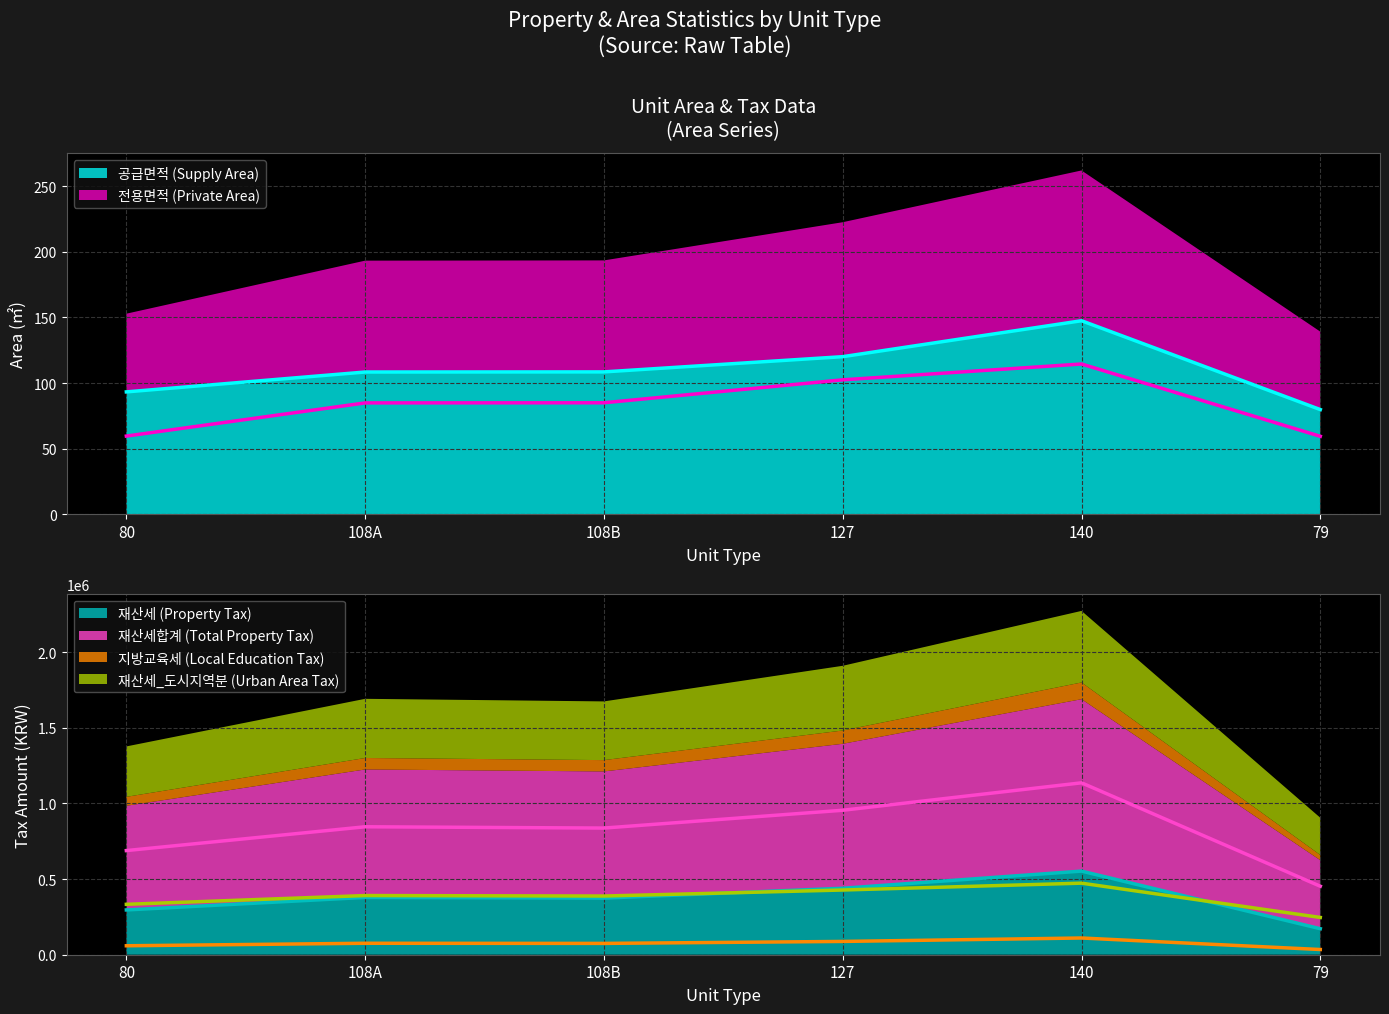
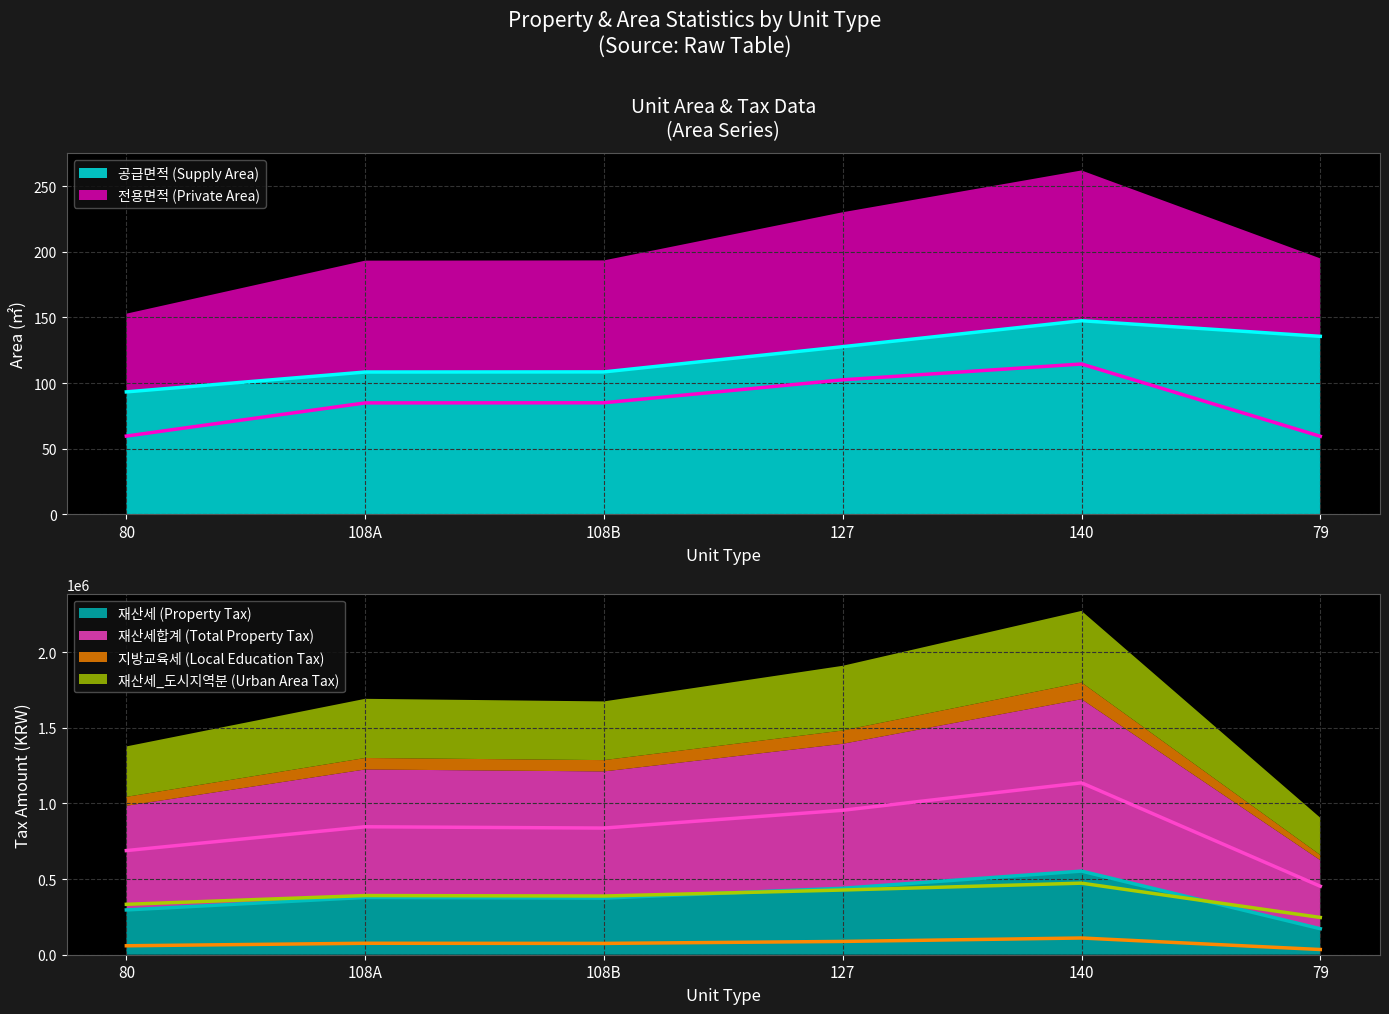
  {
    "Unit Area & Tax Data (Area Series)": {
      "공급면적 (Supply Area)": {
        "80": 93,
        "108A": 108,
        "108B": 108,
-       "127": 120,
+       "127": 128,
        "140": 147,
-       "79": 80
+       "79": 136
      }
    }
  }
